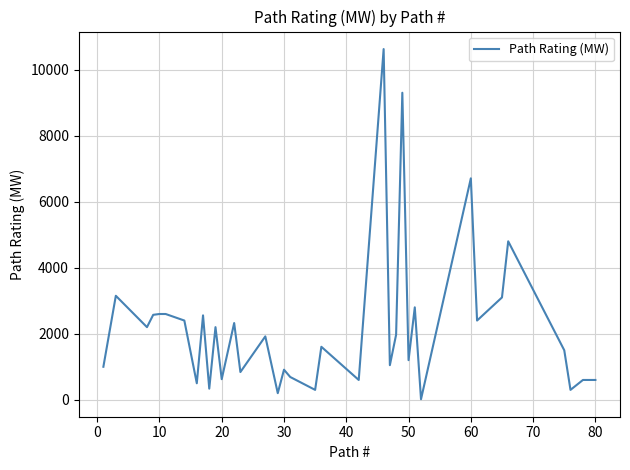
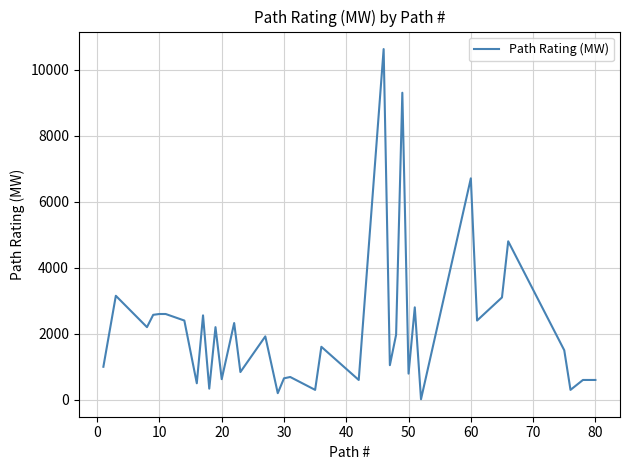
  {
    "10": 2600,
    "20": 600,
-   "30": 900,
-   "50": 1200,
+   "30": 700,
+   "50": 800,
    "60": 6700,
    "80": 600
  }
